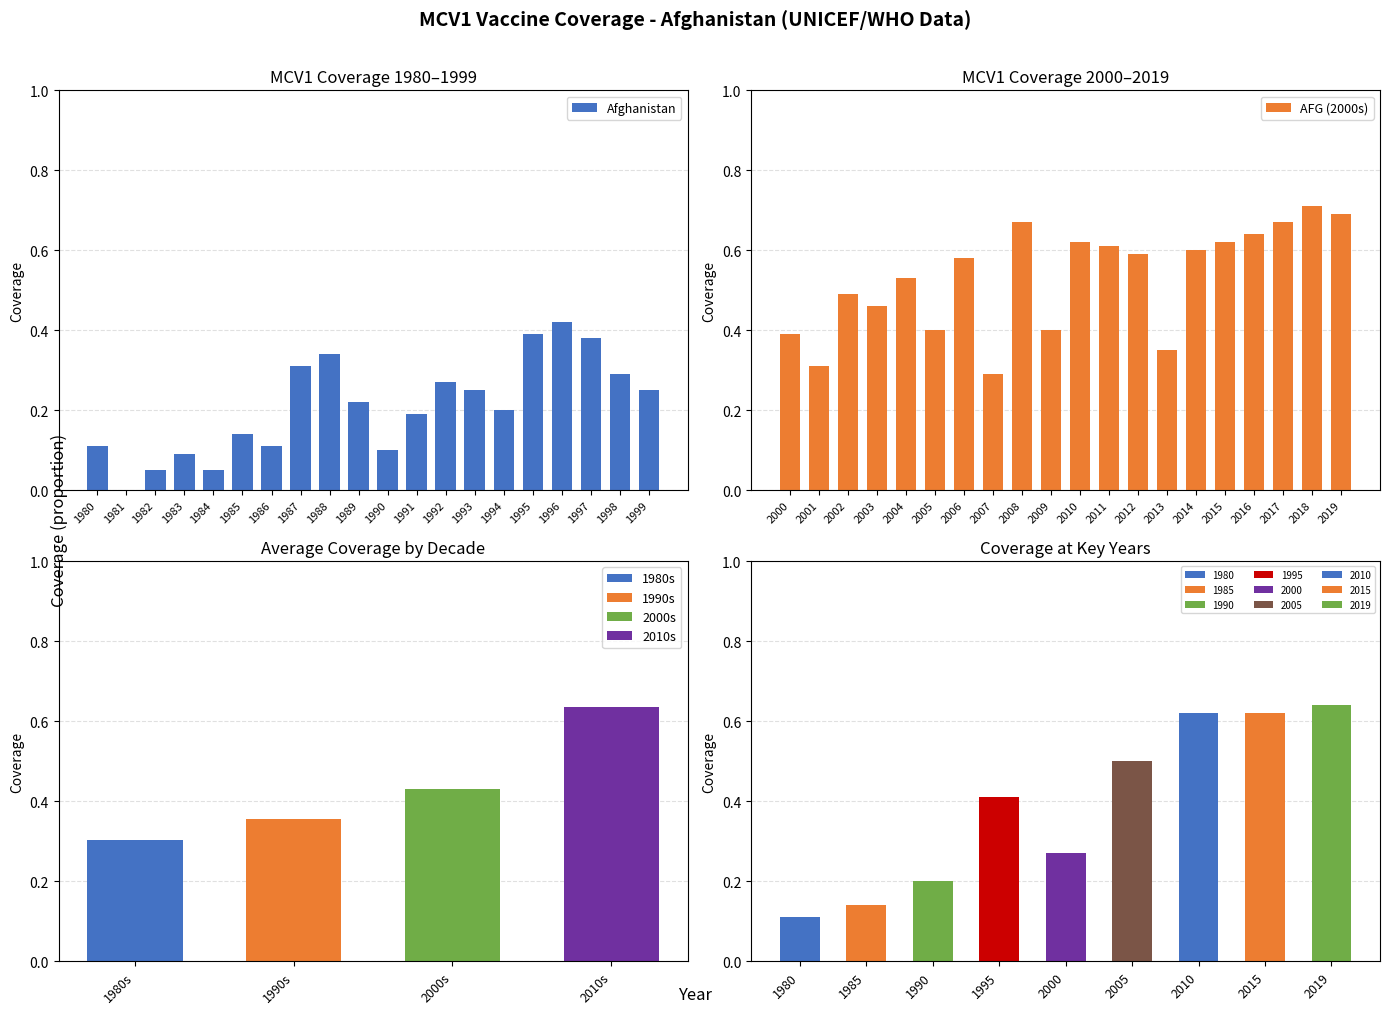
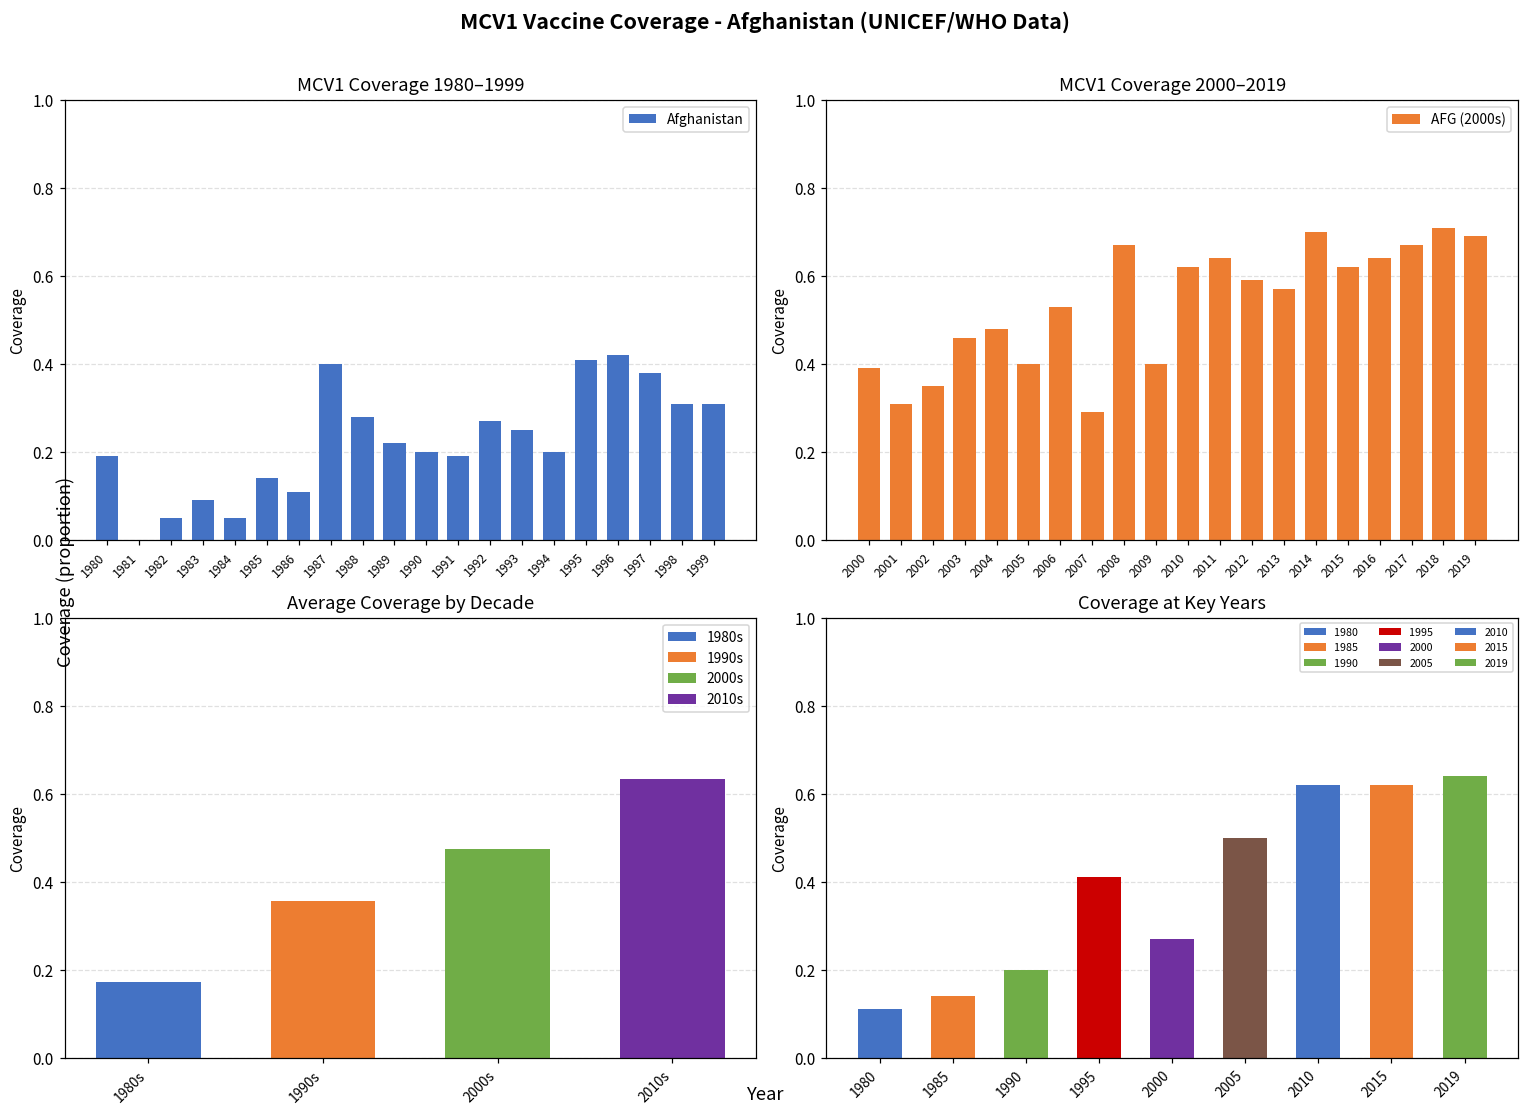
  {
    "MCV1 Coverage 1980–1999": {
-     "1980": 0.11,
+     "1980": 0.19,
      "1981": 0.00,
      "1982": 0.05,
      "1983": 0.09,
      "1984": 0.05,
      "1985": 0.14,
      "1986": 0.11,
-     "1987": 0.31,
-     "1988": 0.34,
+     "1987": 0.40,
+     "1988": 0.28,
      "1989": 0.22,
-     "1990": 0.1,
+     "1990": 0.2,
      "1991": 0.19,
      "1992": 0.27,
      "1993": 0.25,
      "1994": 0.20,
-     "1995": 0.39,
+     "1995": 0.41,
      "1996": 0.42,
      "1997": 0.38,
-     "1998": 0.29,
-     "1999": 0.25
+     "1998": 0.31,
+     "1999": 0.31
    },
    "MCV1 Coverage 2000–2019": {
      "2000": 0.39,
      "2001": 0.31,
-     "2002": 0.49,
+     "2002": 0.35,
      "2003": 0.46,
-     "2004": 0.53,
+     "2004": 0.48,
      "2005": 0.40,
-     "2006": 0.58,
+     "2006": 0.53,
      "2007": 0.29,
      "2008": 0.67,
      "2009": 0.40,
      "2010": 0.62,
-     "2011": 0.61,
+     "2011": 0.64,
      "2012": 0.59,
-     "2013": 0.35,
-     "2014": 0.6,
+     "2013": 0.57,
+     "2014": 0.7,
      "2015": 0.62,
      "2016": 0.64,
      "2017": 0.67,
      "2018": 0.71,
      "2019": 0.69
    },
    "Average Coverage by Decade": {
-     "1980s": 0.30,
+     "1980s": 0.17,
      "1990s": 0.36,
-     "2000s": 0.43,
+     "2000s": 0.47,
      "2010s": 0.63
    },
    "Coverage at Key Years": {
      "1980": 0.11,
      "1985": 0.14,
      "1990": 0.20,
      "1995": 0.41,
      "2000": 0.27,
      "2005": 0.50,
      "2010": 0.62,
      "2015": 0.62,
      "2019": 0.64
    }
  }
